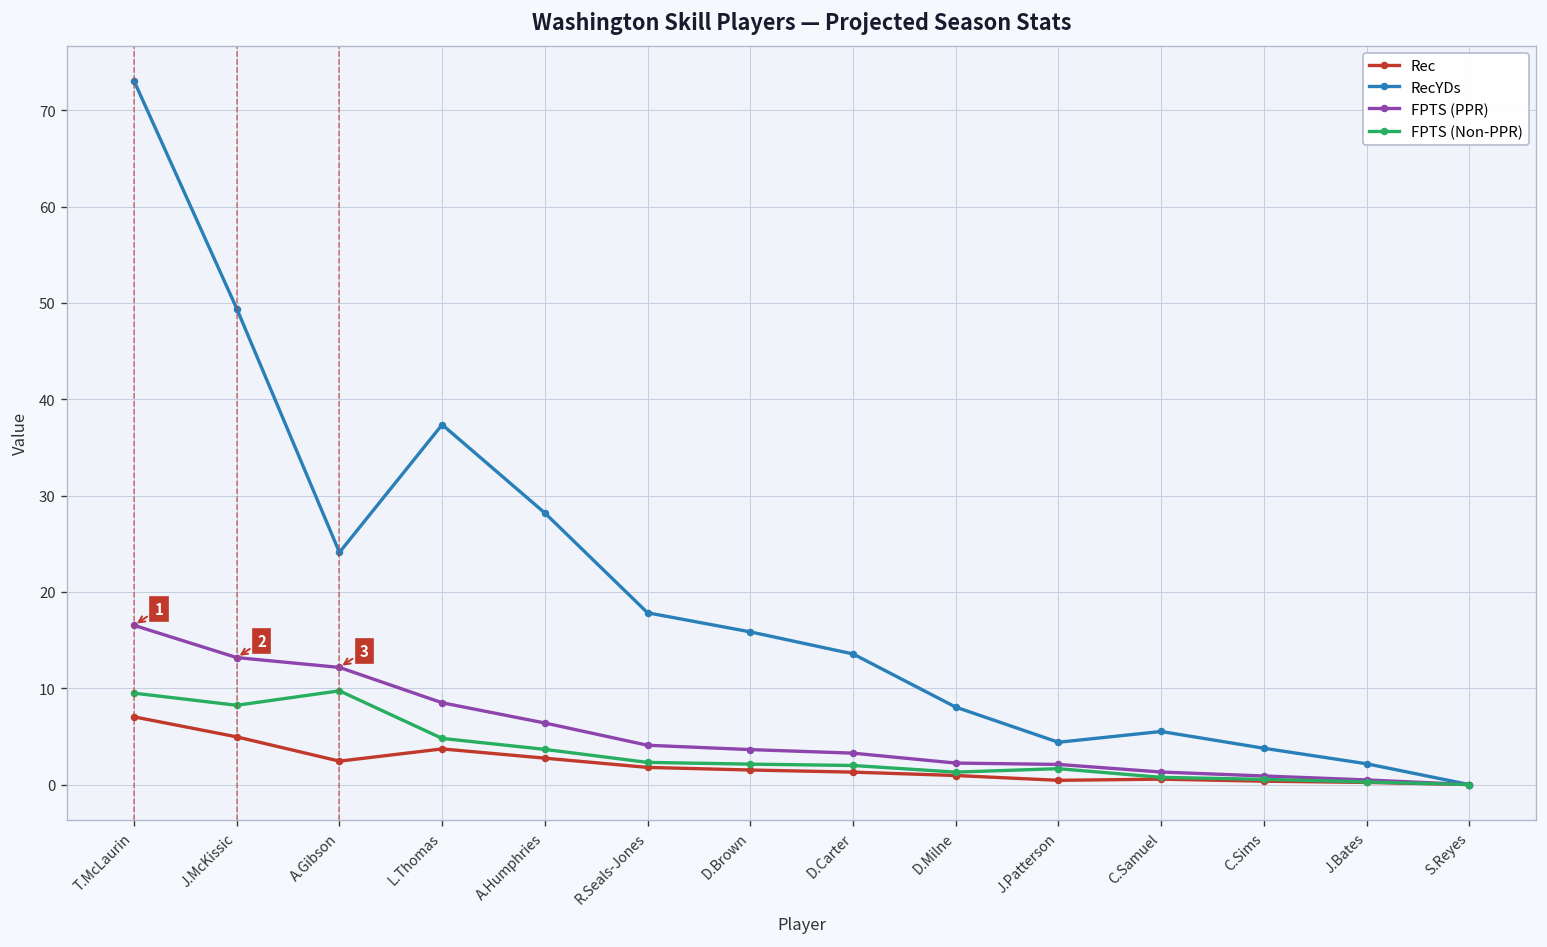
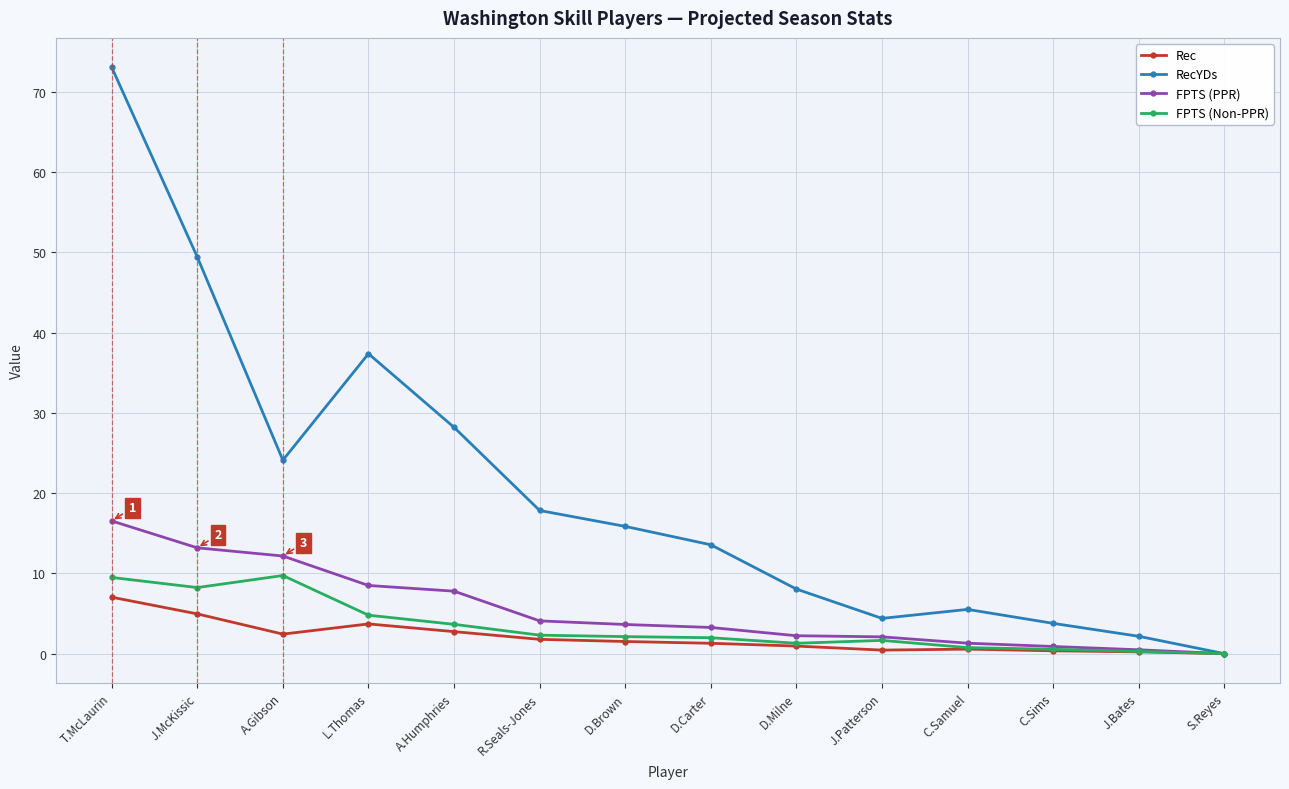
  {
    "Rec": {
      "T.McLaurin": 7,
      "J.McKissic": 5,
      "A.Gibson": 2,
      "L.Thomas": 4,
      "A.Humphries": 3,
      "R.Seals-Jones": 2,
      "D.Brown": 2,
      "D.Carter": 1,
      "D.Milne": 1,
      "J.Patterson": 0
    },
    "RecYDs": {
      "T.McLaurin": 73,
      "J.McKissic": 49,
      "A.Gibson": 24,
      "L.Thomas": 37,
      "A.Humphries": 28,
      "R.Seals-Jones": 18,
      "D.Brown": 16,
      "D.Carter": 14,
      "D.Milne": 8,
      "J.Patterson": 4,
      "C.Samuel": 6,
      "C.Sims": 4,
      "J.Bates": 2
    },
    "FPTS (PPR)": {
      "L.Thomas": 8,
-     "A.Humphries": 6,
+     "A.Humphries": 8,
      "R.Seals-Jones": 4,
      "D.Brown": 4,
      "D.Carter": 3,
      "D.Milne": 2,
      "J.Patterson": 2,
      "C.Samuel": 1,
      "C.Sims": 1
    },
    "FPTS (Non-PPR)": {
      "T.McLaurin": 9,
      "J.McKissic": 8,
      "A.Gibson": 10,
      "L.Thomas": 5,
      "A.Humphries": 4,
      "R.Seals-Jones": 2,
      "D.Brown": 2,
      "D.Carter": 2,
      "D.Milne": 1,
      "J.Patterson": 2
    }
  }
